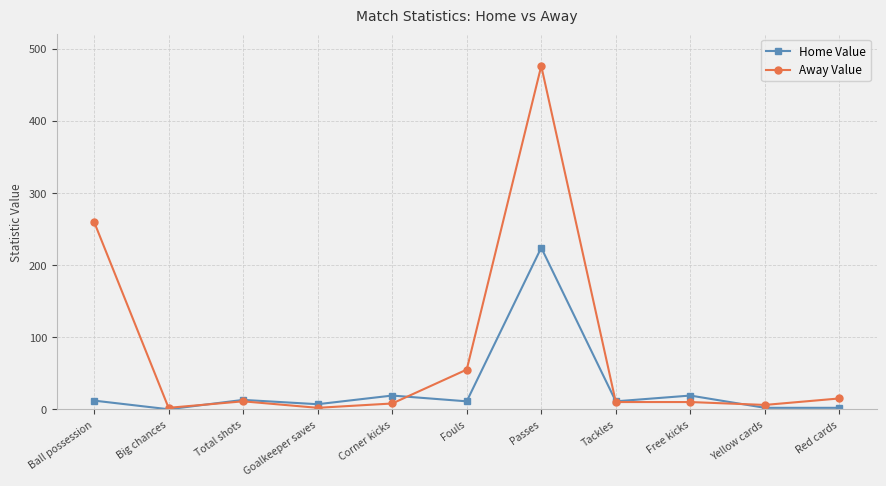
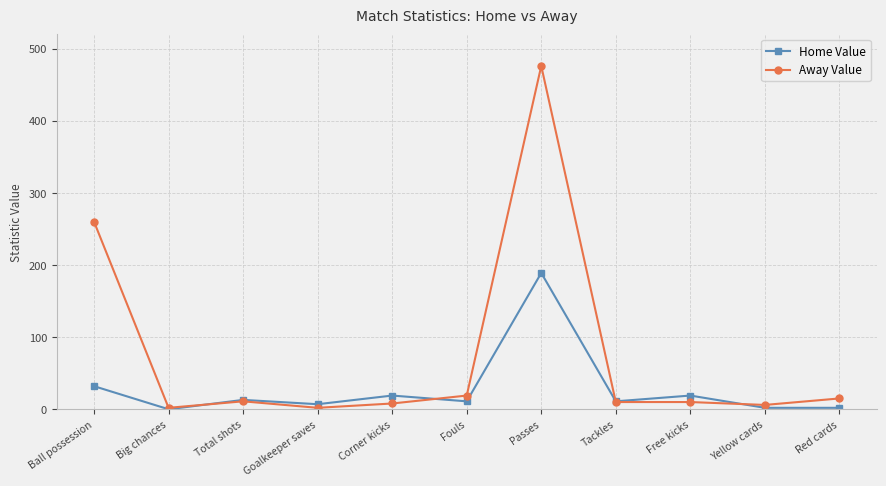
  {
    "Home Value": {
-     "Ball possession": 10,
+     "Ball possession": 30,
      "Goalkeeper saves": 10,
      "Corner kicks": 20,
      "Fouls": 10,
-     "Passes": 220,
+     "Passes": 190,
      "Free kicks": 20,
      "Yellow cards": 0,
      "Red cards": 0
    },
    "Away Value": {
      "Ball possession": 260,
      "Goalkeeper saves": 0,
      "Corner kicks": 10,
-     "Fouls": 60,
+     "Fouls": 20,
      "Passes": 480,
      "Free kicks": 10,
      "Yellow cards": 10,
      "Red cards": 20
    }
  }
